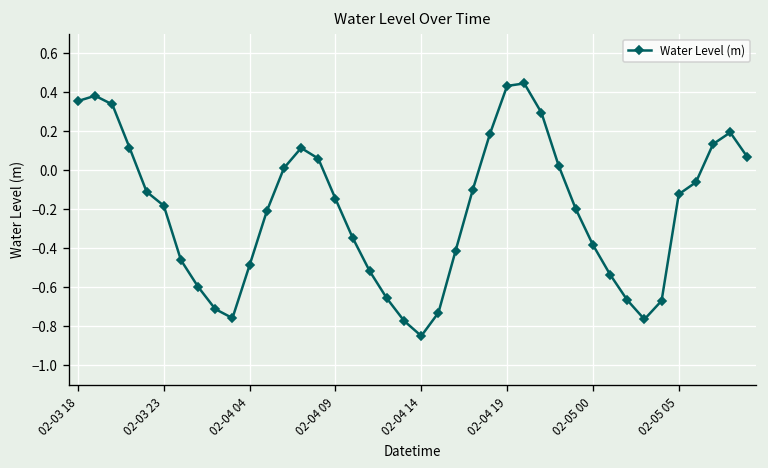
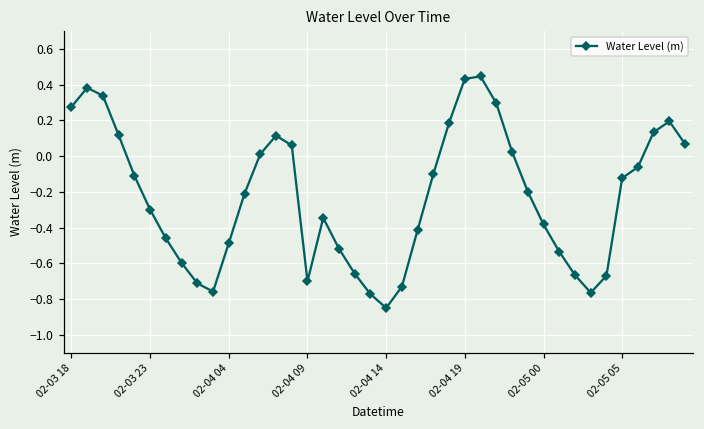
  {
-   "02-03 18": 0.36,
-   "02-03 23": -0.18,
+   "02-03 18": 0.28,
+   "02-03 23": -0.30,
    "02-04 04": -0.49,
-   "02-04 09": -0.15,
+   "02-04 09": -0.70,
    "02-04 14": -0.85,
    "02-04 19": 0.43,
    "02-05 00": -0.38,
    "02-05 05": -0.12
  }
